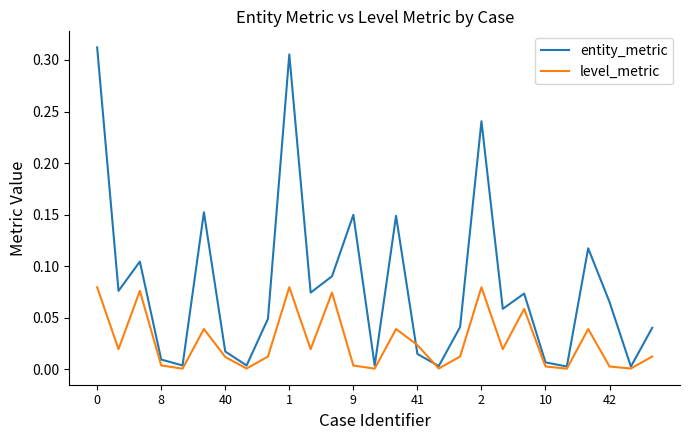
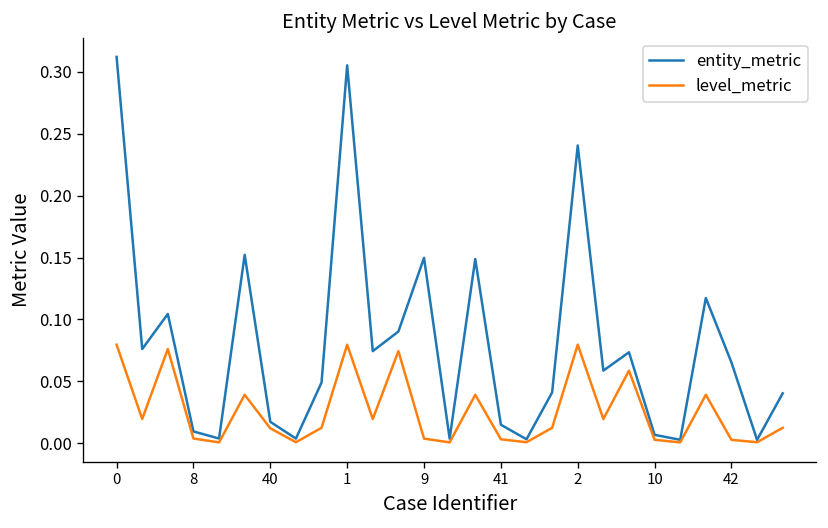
  {
    "entity_metric": {
      "0": 0.312,
      "40": 0.017,
      "9": 0.150,
      "41": 0.015,
      "42": 0.065
    },
    "level_metric": {
      "0": 0.080,
      "40": 0.012,
      "9": 0.004,
-     "41": 0.024,
+     "41": 0.003,
      "42": 0.003
    }
  }
